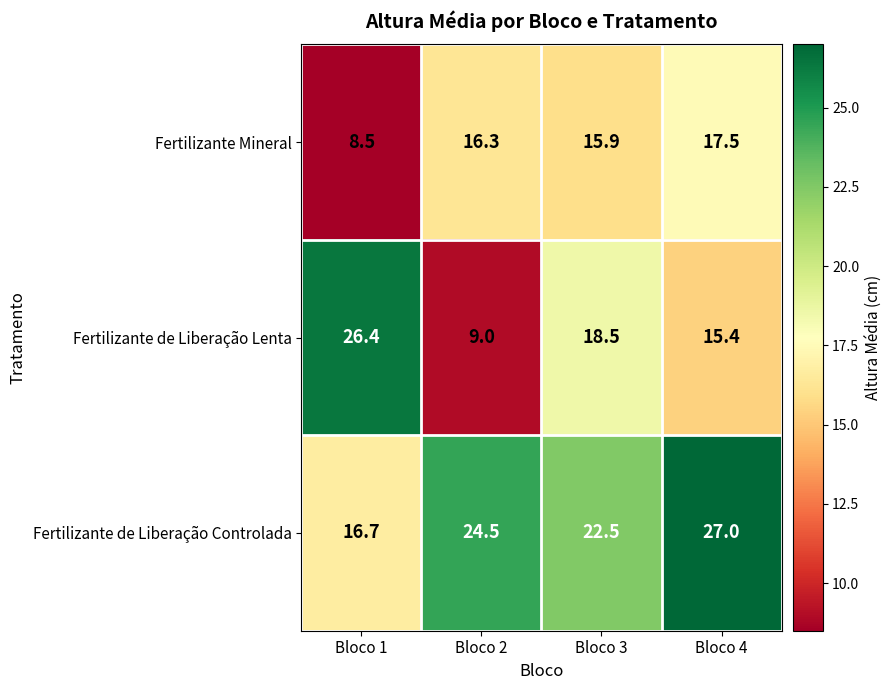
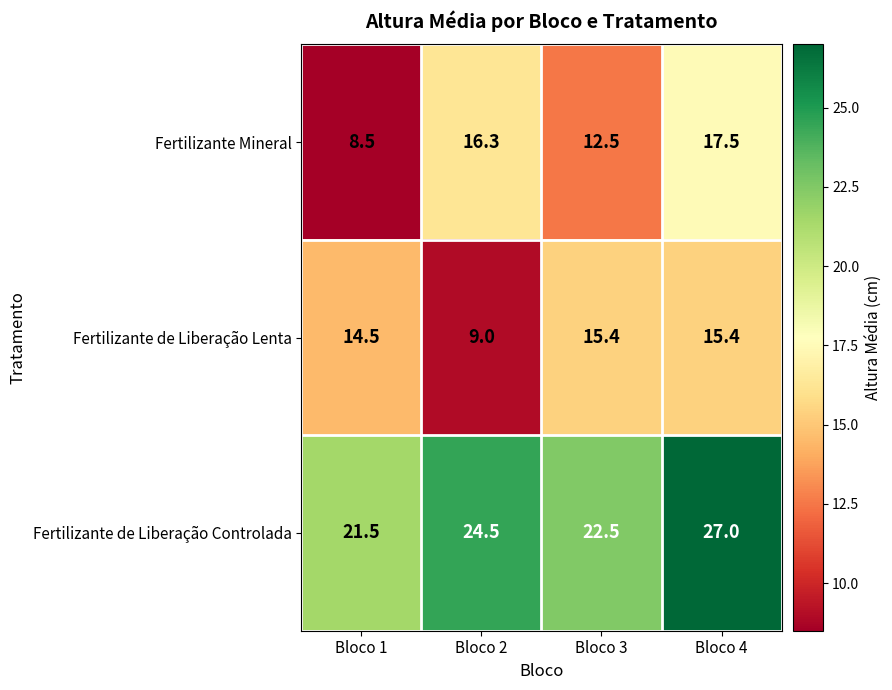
  {
    "Fertilizante Mineral": {
      "Bloco 1": 8.5,
      "Bloco 2": 16.3,
-     "Bloco 3": 15.9,
+     "Bloco 3": 12.5,
      "Bloco 4": 17.5
    },
    "Fertilizante de Liberação Lenta": {
-     "Bloco 1": 26.4,
+     "Bloco 1": 14.5,
      "Bloco 2": 9.0,
-     "Bloco 3": 18.5,
+     "Bloco 3": 15.4,
      "Bloco 4": 15.4
    },
    "Fertilizante de Liberação Controlada": {
-     "Bloco 1": 16.7,
+     "Bloco 1": 21.5,
      "Bloco 2": 24.5,
      "Bloco 3": 22.5,
      "Bloco 4": 27.0
    }
  }
